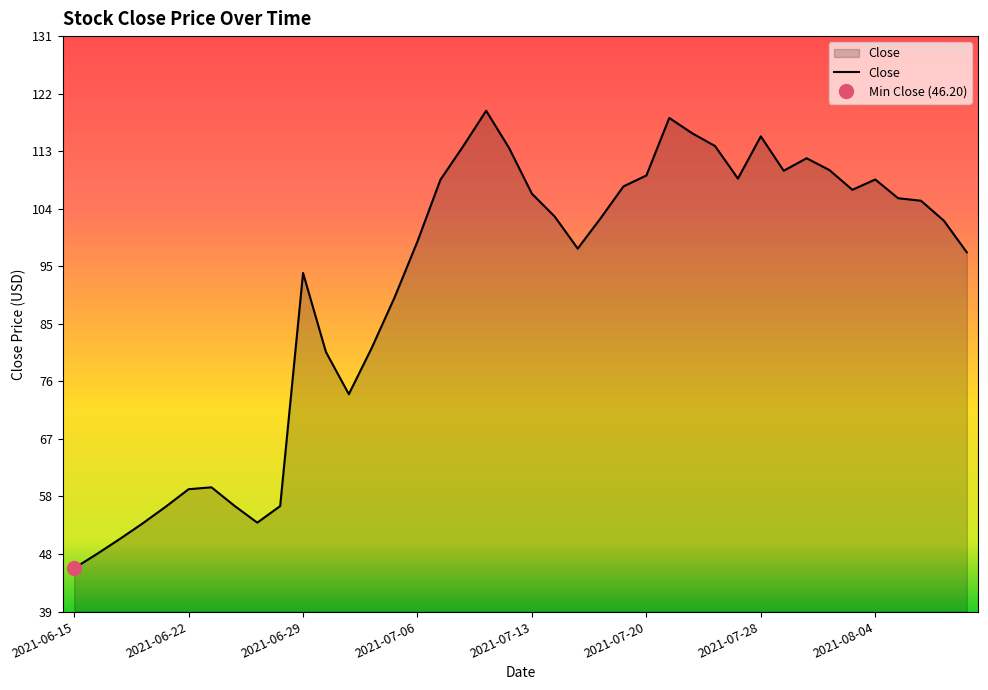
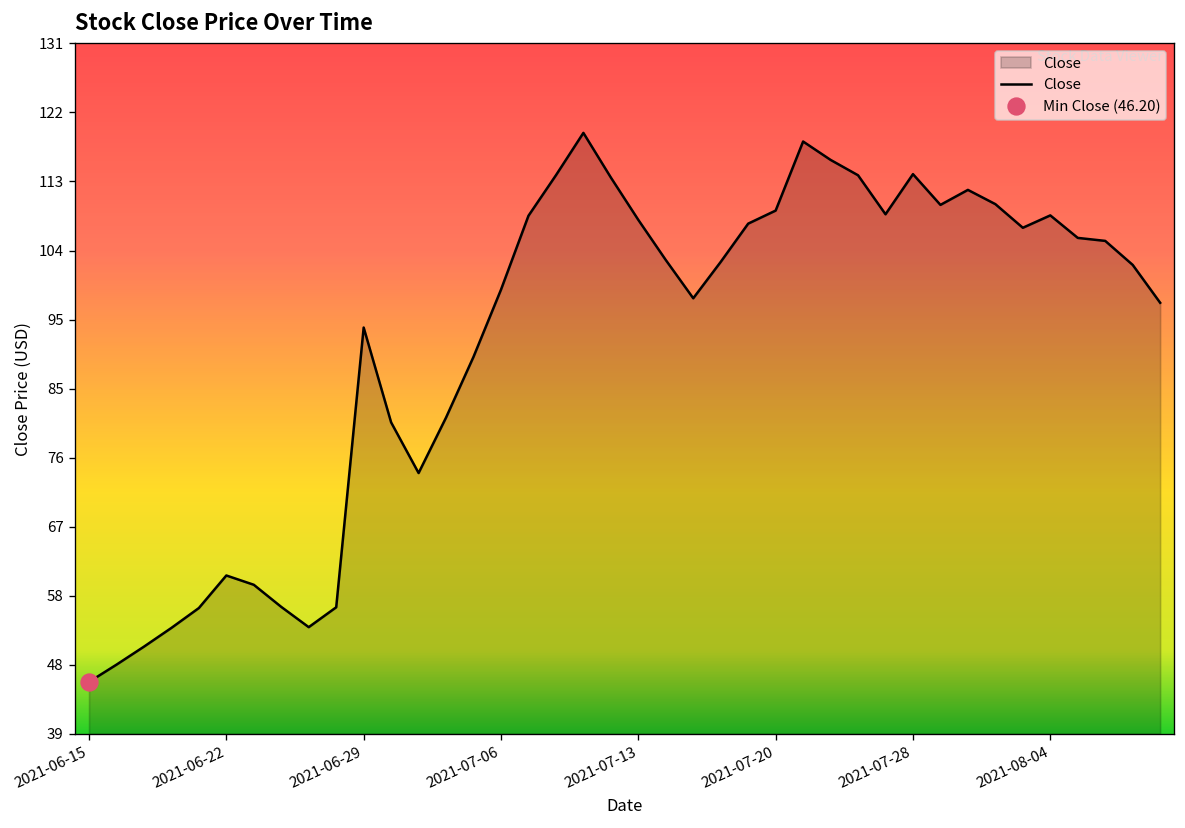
  {
    "Close": {
-     "2021-06-22": 59,
+     "2021-06-22": 60,
      "2021-06-29": 93,
      "2021-07-06": 99,
-     "2021-07-13": 106,
+     "2021-07-13": 108,
      "2021-07-20": 109,
-     "2021-07-28": 115,
+     "2021-07-28": 114,
      "2021-08-04": 108
    }
  }
